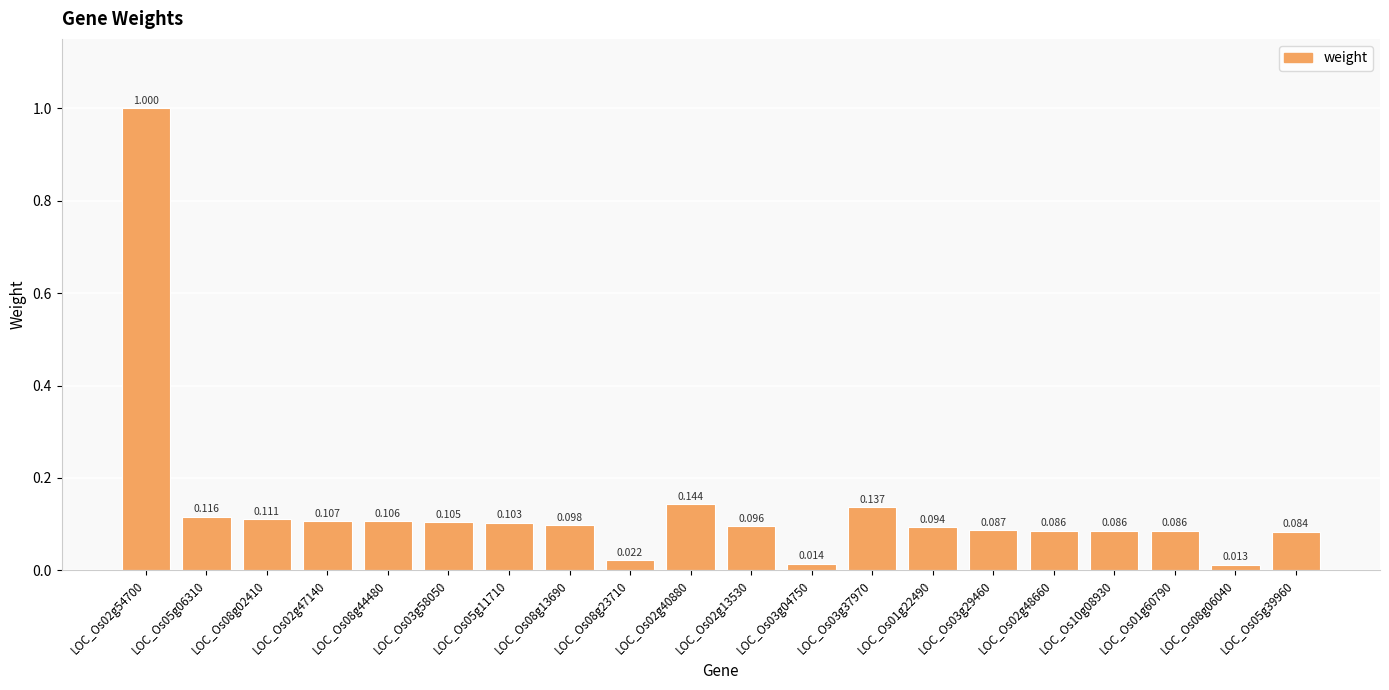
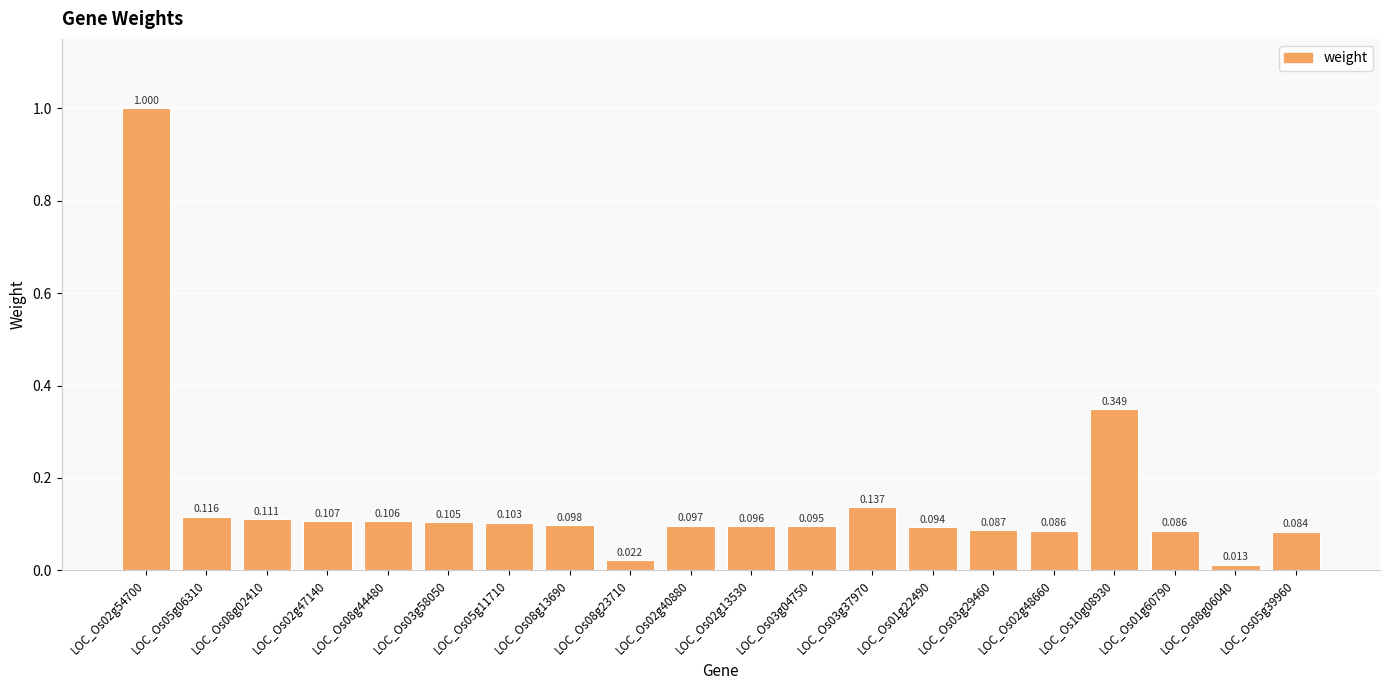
  {
    "LOC_Os02g54700": 1.000,
    "LOC_Os05g06310": 0.116,
    "LOC_Os08g02410": 0.111,
    "LOC_Os02g47140": 0.107,
    "LOC_Os08g44480": 0.106,
    "LOC_Os03g58050": 0.105,
    "LOC_Os05g11710": 0.103,
    "LOC_Os08g13690": 0.098,
    "LOC_Os08g23710": 0.022,
-   "LOC_Os02g40880": 0.144,
+   "LOC_Os02g40880": 0.097,
    "LOC_Os02g13530": 0.096,
-   "LOC_Os03g04750": 0.014,
+   "LOC_Os03g04750": 0.095,
    "LOC_Os03g37970": 0.137,
    "LOC_Os01g22490": 0.094,
    "LOC_Os03g29460": 0.087,
    "LOC_Os02g48660": 0.086,
-   "LOC_Os10g08930": 0.086,
+   "LOC_Os10g08930": 0.349,
    "LOC_Os01g60790": 0.086,
    "LOC_Os08g06040": 0.013,
    "LOC_Os05g39960": 0.084
  }
